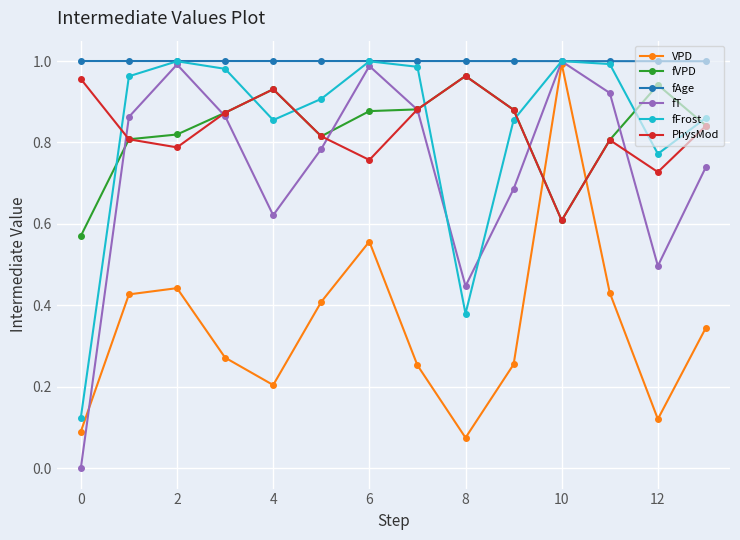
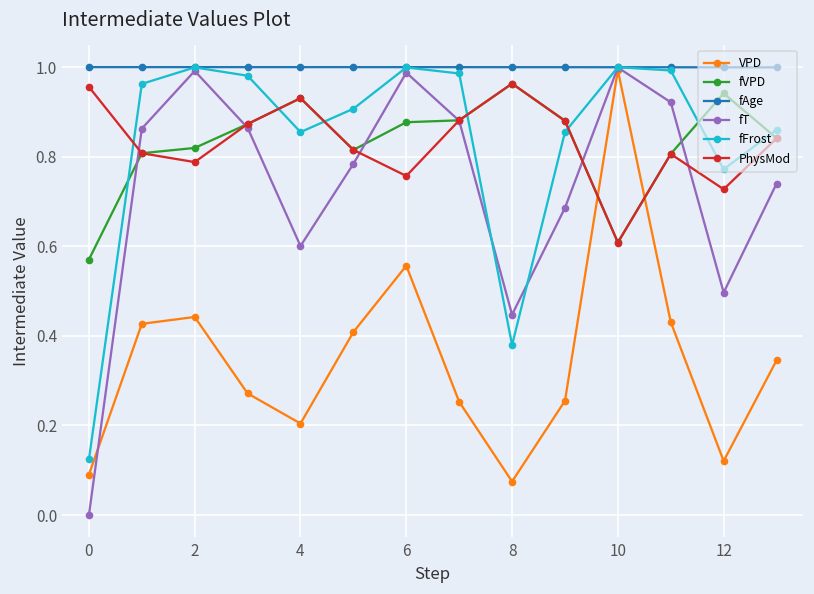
  {
    "VPD": {
      "0": 0.09,
      "2": 0.44,
      "4": 0.20,
      "6": 0.56,
      "8": 0.07,
      "12": 0.12
    },
    "fVPD": {
      "0": 0.57,
      "2": 0.82,
      "6": 0.88
    },
    "fAge": {
      "0": 1.00,
      "4": 1.00,
      "8": 1.00
    },
    "fT": {
      "0": 0.00,
      "2": 0.99,
-     "4": 0.62,
+     "4": 0.60,
      "6": 0.99,
      "8": 0.45,
      "12": 0.50
    },
    "fFrost": {
      "0": 0.12,
      "4": 0.85,
      "8": 0.38,
      "12": 0.77
    },
    "PhysMod": {
      "0": 0.96,
      "2": 0.79,
      "6": 0.76,
      "12": 0.73
    }
  }
